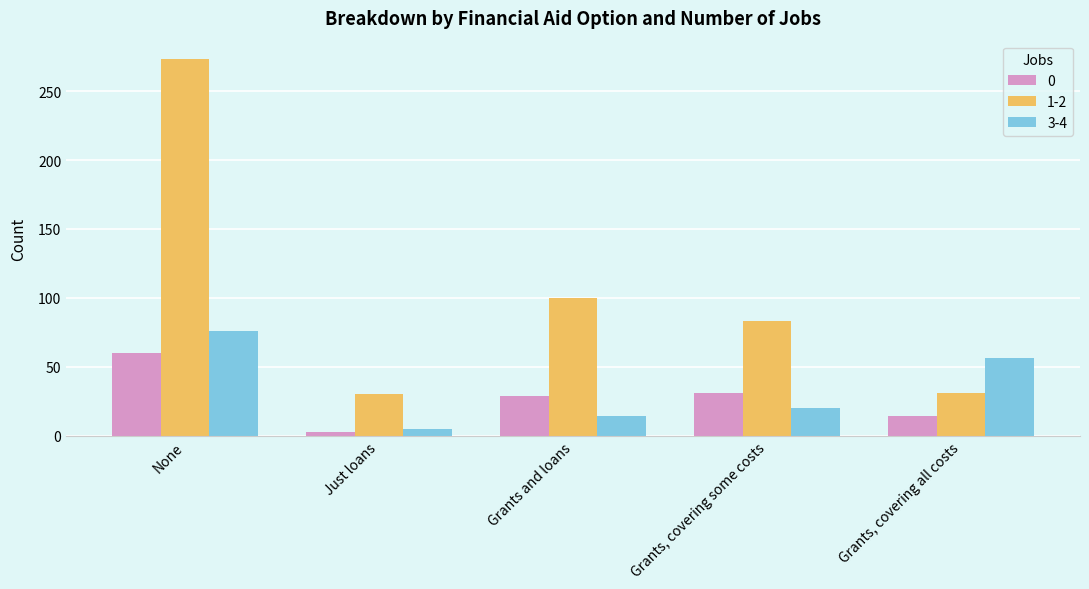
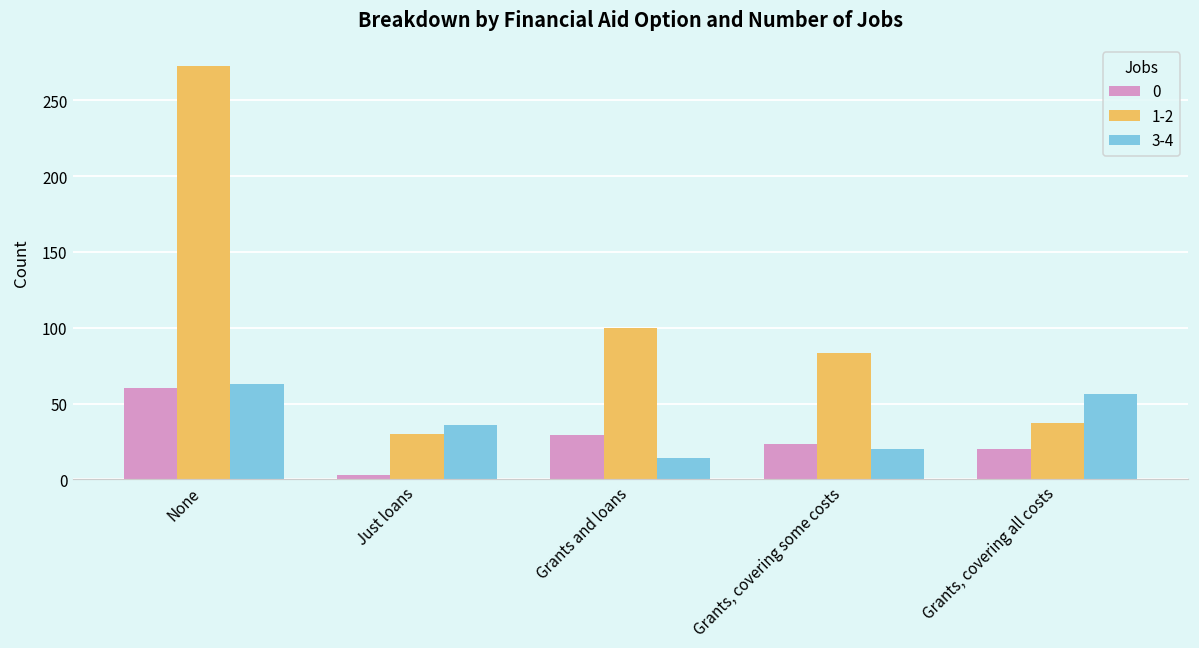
  {
    "0": {
      "None": 60,
      "Just loans": 3,
      "Grants and loans": 29,
-     "Grants, covering some costs": 31,
-     "Grants, covering all costs": 14
+     "Grants, covering some costs": 23,
+     "Grants, covering all costs": 20
    },
    "1-2": {
      "None": 273,
      "Just loans": 30,
      "Grants and loans": 100,
      "Grants, covering some costs": 83,
-     "Grants, covering all costs": 31
+     "Grants, covering all costs": 37
    },
    "3-4": {
-     "None": 76,
-     "Just loans": 5,
+     "None": 63,
+     "Just loans": 36,
      "Grants and loans": 14,
      "Grants, covering some costs": 20,
      "Grants, covering all costs": 56
    }
  }
